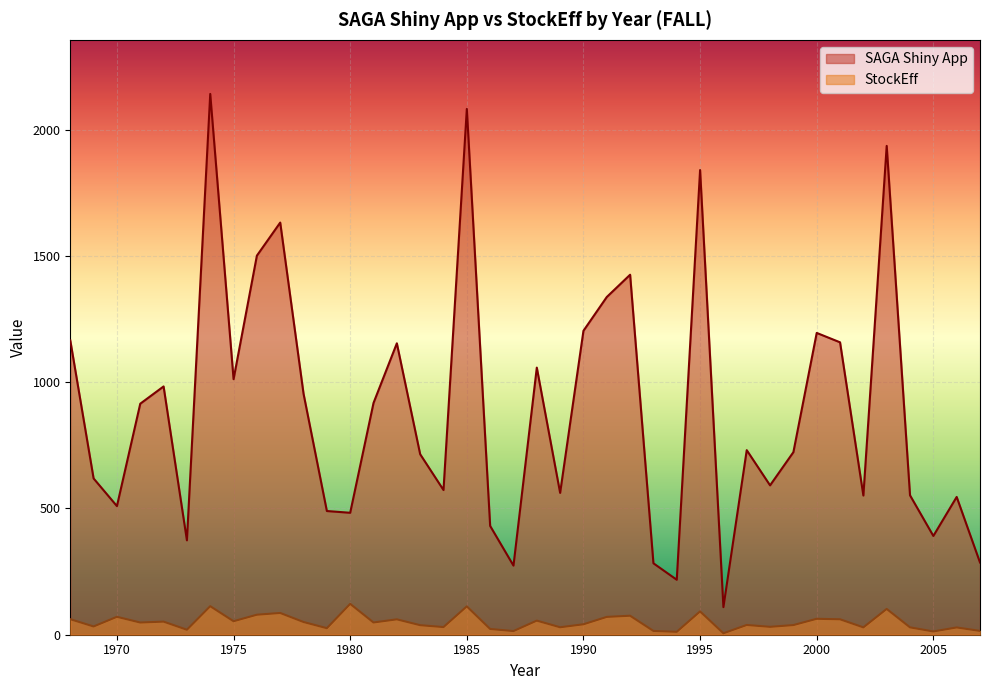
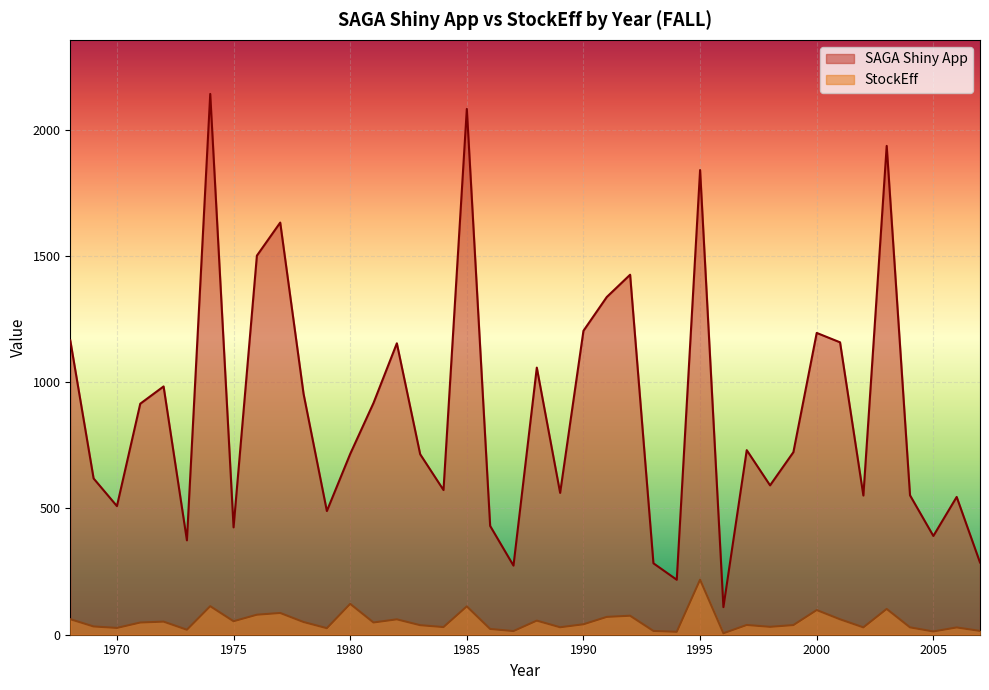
  {
    "SAGA Shiny App": {
      "1970": 510,
-     "1975": 1010,
-     "1980": 480,
+     "1975": 430,
+     "1980": 720,
      "1985": 2080,
      "1990": 1200,
      "1995": 1840,
      "2000": 1200,
      "2005": 390
    },
    "StockEff": {
-     "1970": 70,
+     "1970": 30,
      "1975": 50,
      "1980": 120,
      "1985": 110,
      "1990": 40,
-     "1995": 90,
-     "2000": 60,
+     "1995": 220,
+     "2000": 100,
      "2005": 10
    }
  }
